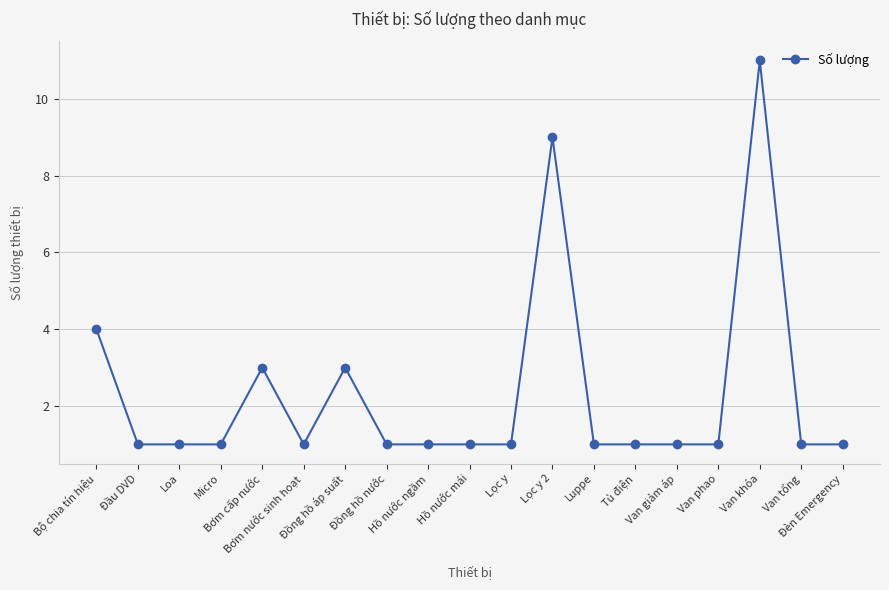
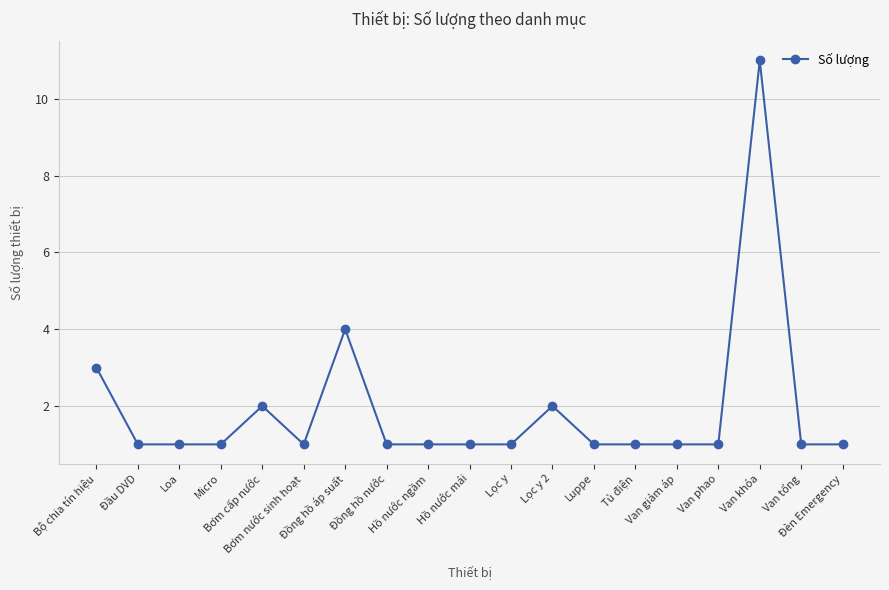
  {
-   "Bộ chia tín hiệu": 4,
+   "Bộ chia tín hiệu": 3,
    "Đầu DVD": 1,
    "Loa": 1,
    "Micro": 1,
-   "Bơm cấp nước": 3,
+   "Bơm cấp nước": 2,
    "Bơm nước sinh hoạt": 1,
-   "Đồng hồ áp suất": 3,
+   "Đồng hồ áp suất": 4,
    "Đồng hồ nước": 1,
    "Hồ nước ngầm": 1,
    "Hồ nước mái": 1,
    "Lọc y": 1,
-   "Lọc y 2": 9,
+   "Lọc y 2": 2,
    "Luppe": 1,
    "Tủ điện": 1,
    "Van giảm áp": 1,
    "Van phao": 1,
    "Van khóa": 11,
    "Van tổng": 1,
    "Đèn Emergency": 1
  }
